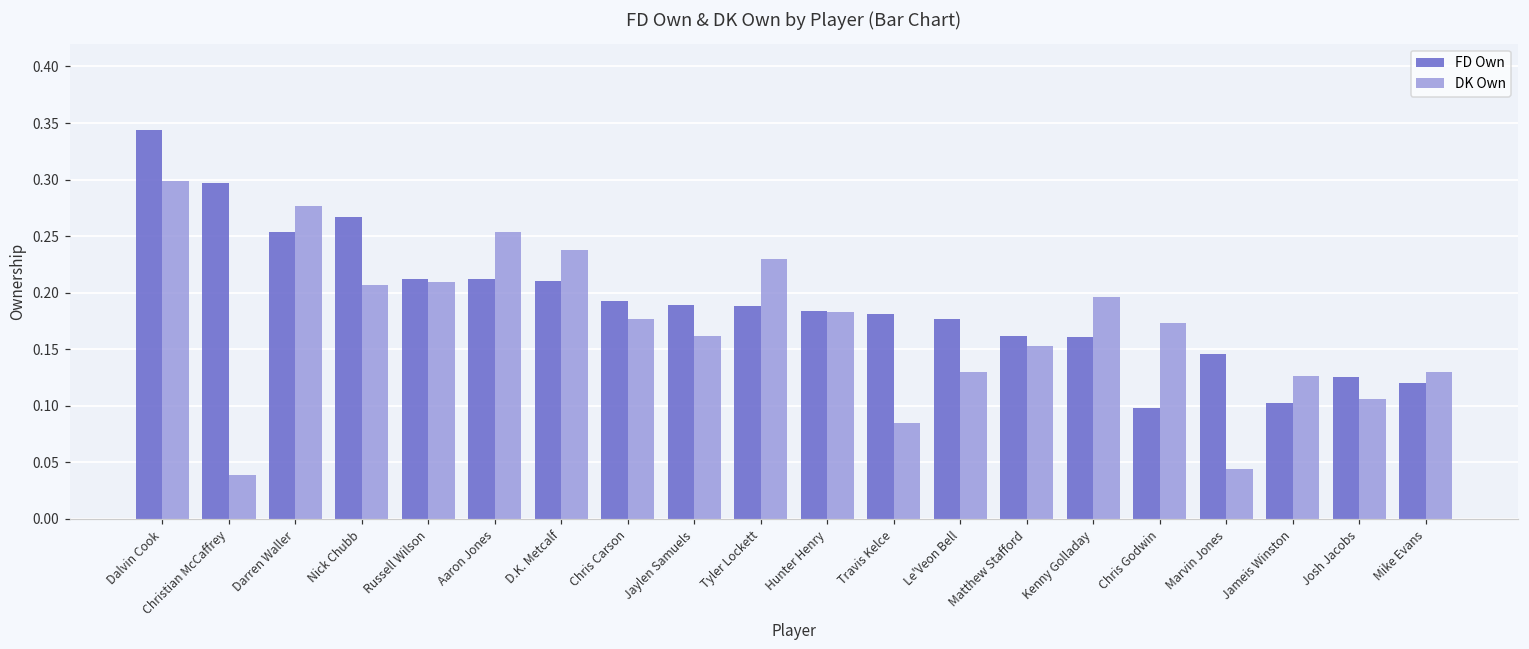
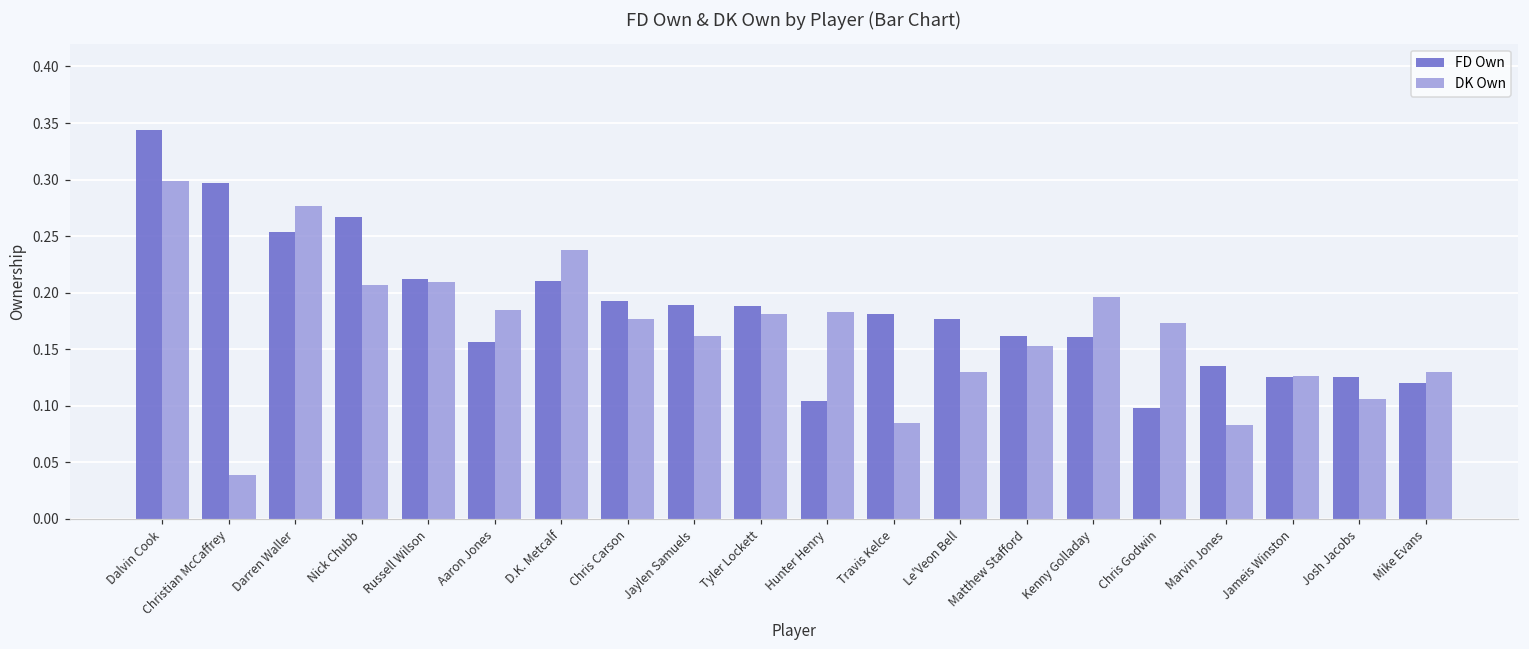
  {
    "FD Own": {
      "Dalvin Cook": 0.344,
      "Christian McCaffrey": 0.297,
      "Darren Waller": 0.254,
      "Nick Chubb": 0.267,
      "Russell Wilson": 0.212,
-     "Aaron Jones": 0.212,
+     "Aaron Jones": 0.156,
      "D.K. Metcalf": 0.210,
      "Chris Carson": 0.193,
      "Jaylen Samuels": 0.189,
      "Tyler Lockett": 0.188,
-     "Hunter Henry": 0.184,
+     "Hunter Henry": 0.104,
      "Travis Kelce": 0.181,
      "Le'Veon Bell": 0.177,
      "Matthew Stafford": 0.162,
      "Kenny Golladay": 0.161,
      "Chris Godwin": 0.098,
-     "Marvin Jones": 0.146,
-     "Jameis Winston": 0.102,
+     "Marvin Jones": 0.135,
+     "Jameis Winston": 0.125,
      "Josh Jacobs": 0.125,
      "Mike Evans": 0.120
    },
    "DK Own": {
      "Dalvin Cook": 0.299,
      "Christian McCaffrey": 0.039,
      "Darren Waller": 0.277,
      "Nick Chubb": 0.207,
      "Russell Wilson": 0.209,
-     "Aaron Jones": 0.254,
+     "Aaron Jones": 0.185,
      "D.K. Metcalf": 0.238,
      "Chris Carson": 0.177,
      "Jaylen Samuels": 0.162,
-     "Tyler Lockett": 0.230,
+     "Tyler Lockett": 0.181,
      "Hunter Henry": 0.183,
      "Travis Kelce": 0.085,
      "Le'Veon Bell": 0.130,
      "Matthew Stafford": 0.153,
      "Kenny Golladay": 0.196,
      "Chris Godwin": 0.173,
-     "Marvin Jones": 0.044,
+     "Marvin Jones": 0.083,
      "Jameis Winston": 0.126,
      "Josh Jacobs": 0.106,
      "Mike Evans": 0.130
    }
  }
